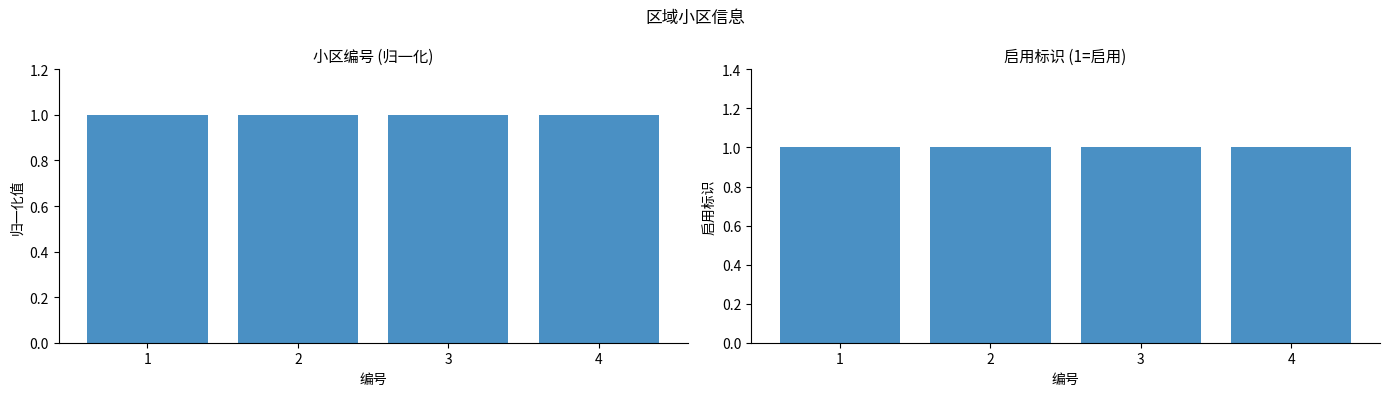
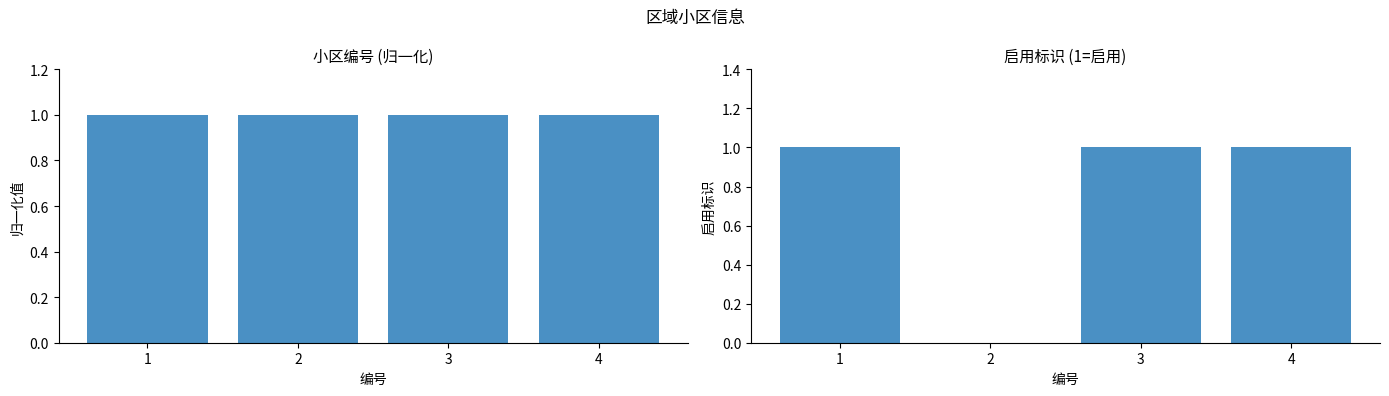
  {
    "小区编号 (归一化)": {
      "1": 1.00,
      "2": 1.00,
      "3": 1.00,
      "4": 1.00
    },
    "启用标识 (1=启用)": {
      "1": 1,
-     "2": 1,
+     "2": 0,
      "3": 1,
      "4": 1
    }
  }
